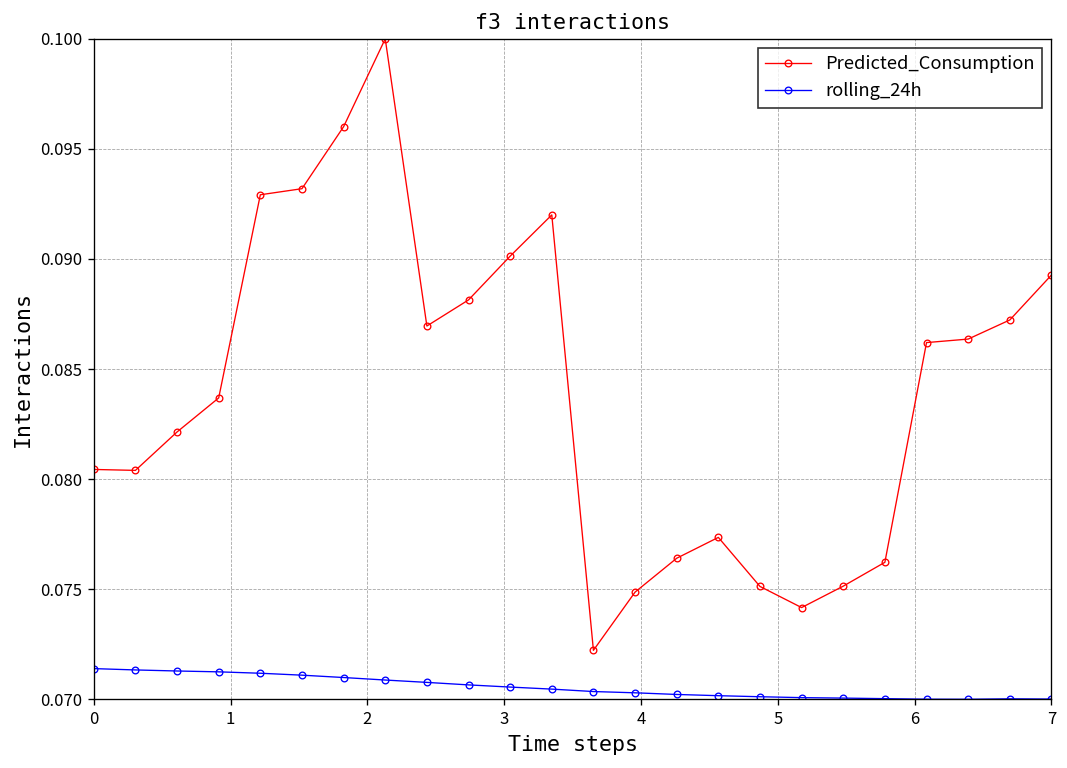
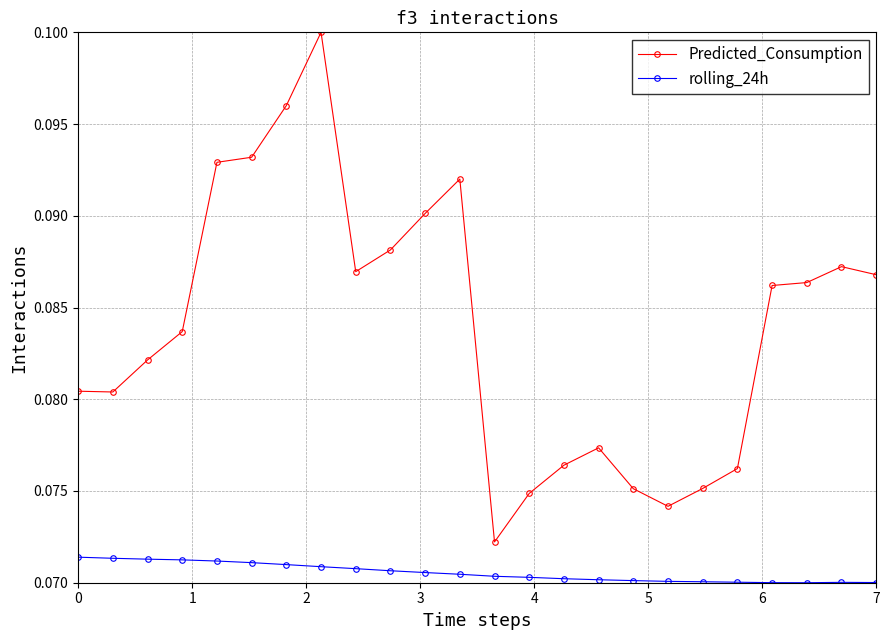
  {
    "Predicted_Consumption": {
      "0": 0.0804,
-     "7": 0.0893
+     "7": 0.0868
    },
    "rolling_24h": {
      "0": 0.0714,
      "7": 0.0700
    }
  }
